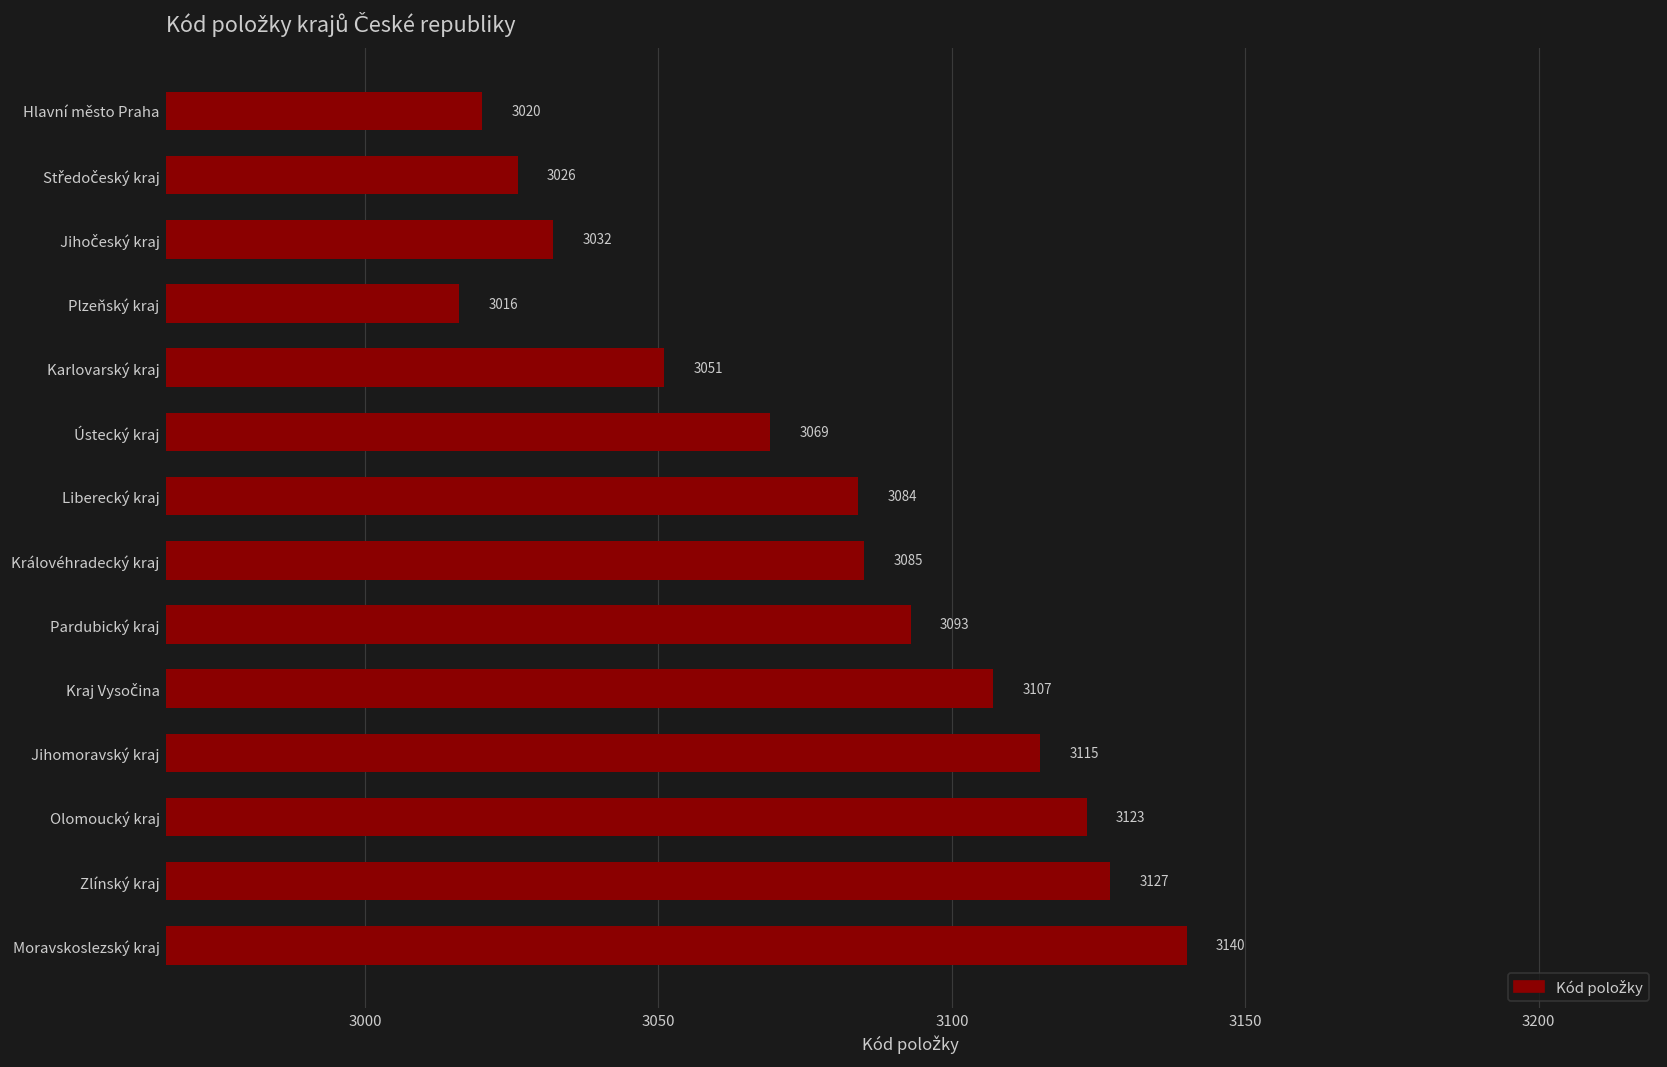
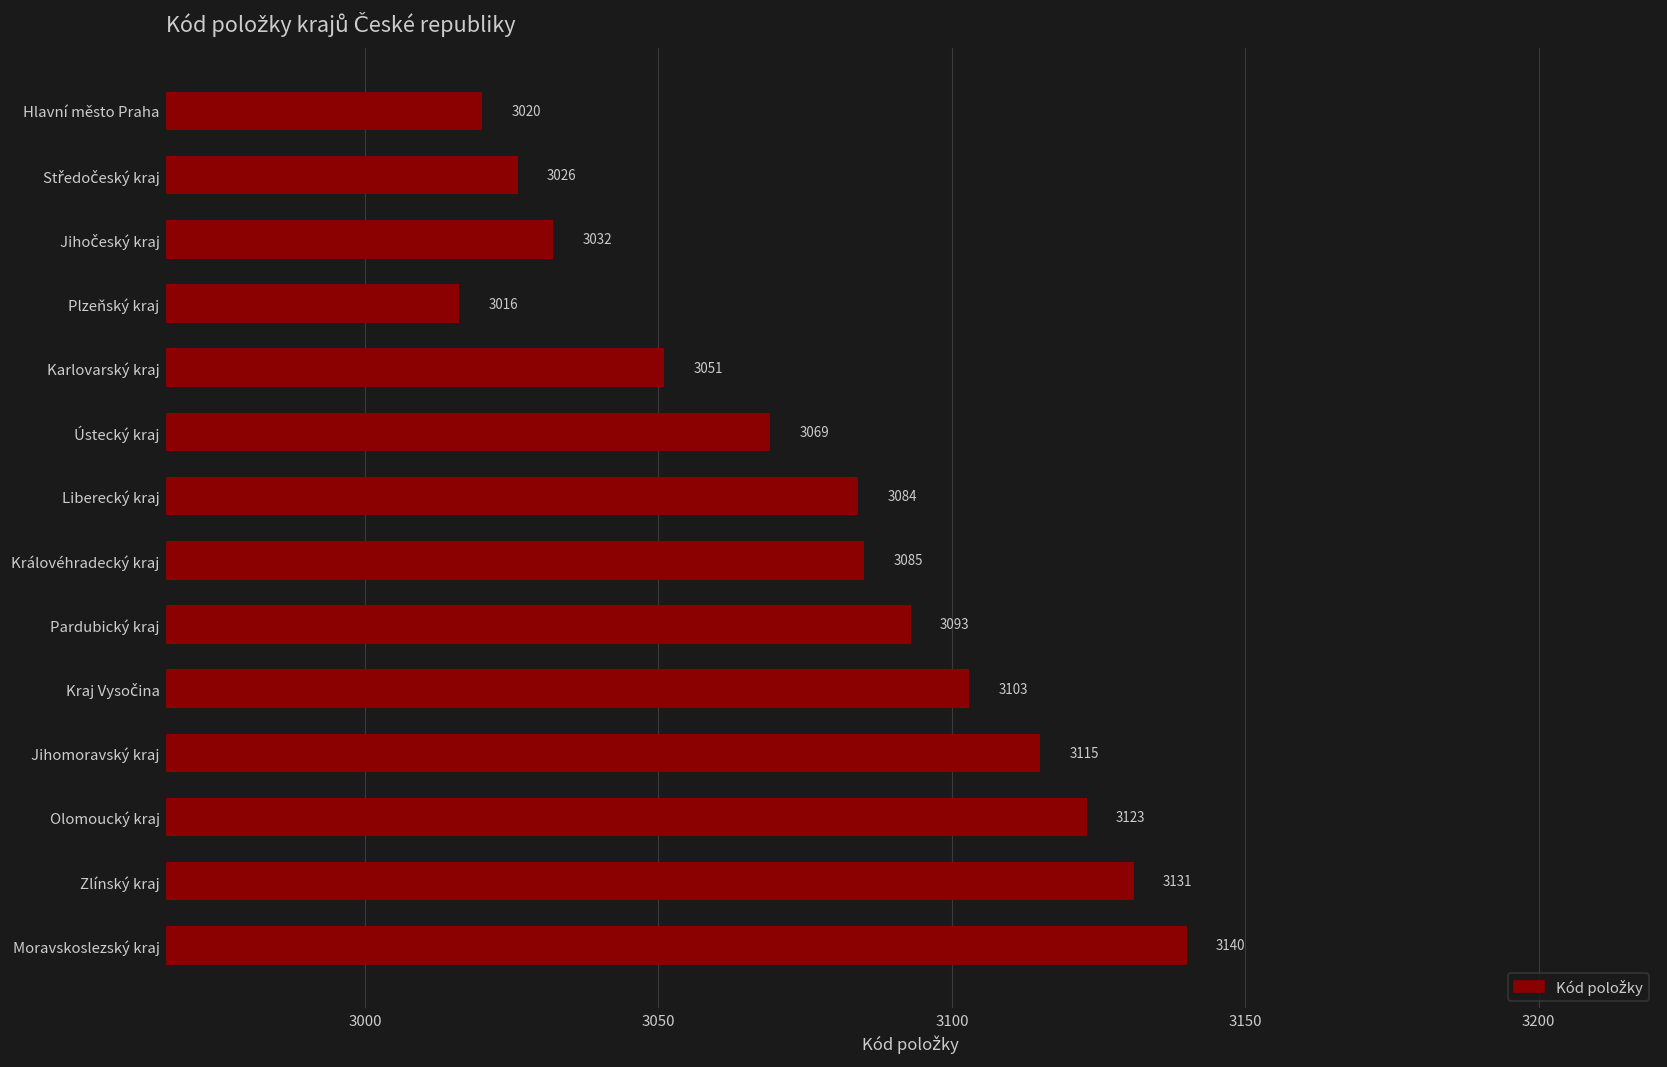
  {
    "Hlavní město Praha": 3020,
    "Středočeský kraj": 3026,
    "Jihočeský kraj": 3032,
    "Plzeňský kraj": 3016,
    "Karlovarský kraj": 3051,
    "Ústecký kraj": 3069,
    "Liberecký kraj": 3084,
    "Královéhradecký kraj": 3085,
    "Pardubický kraj": 3093,
-   "Kraj Vysočina": 3107,
+   "Kraj Vysočina": 3103,
    "Jihomoravský kraj": 3115,
    "Olomoucký kraj": 3123,
-   "Zlínský kraj": 3127,
+   "Zlínský kraj": 3131,
    "Moravskoslezský kraj": 3140
  }
